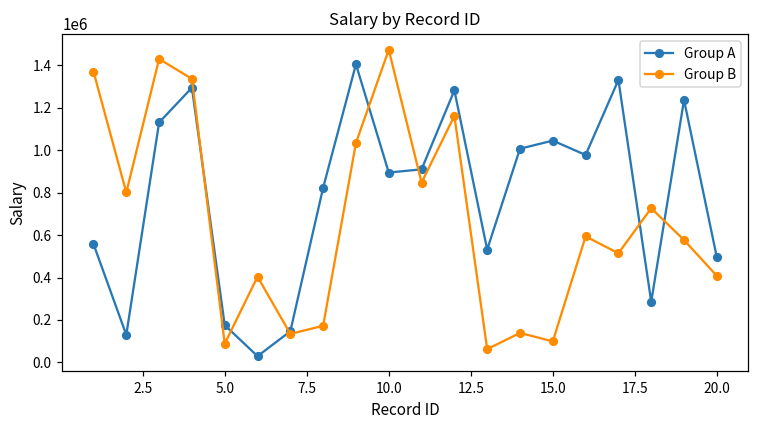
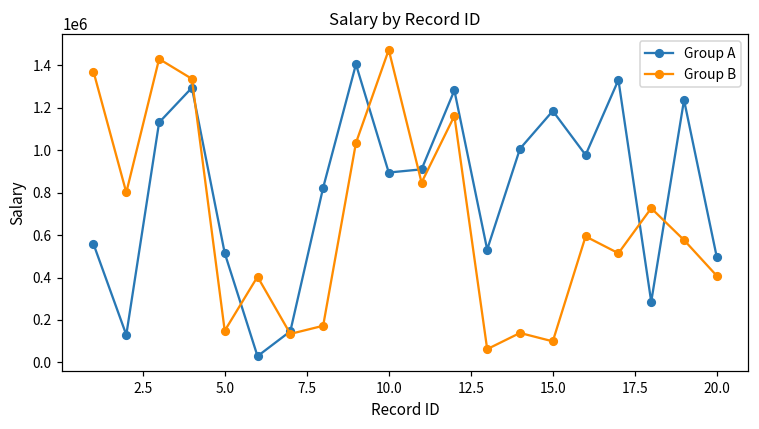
  {
    "Group A": {
-     "5.0": 180000,
+     "5.0": 520000,
      "10.0": 890000,
-     "15.0": 1050000,
+     "15.0": 1190000,
      "20.0": 500000
    },
    "Group B": {
-     "5.0": 90000,
+     "5.0": 150000,
      "10.0": 1470000,
      "15.0": 100000,
      "20.0": 410000
    }
  }
